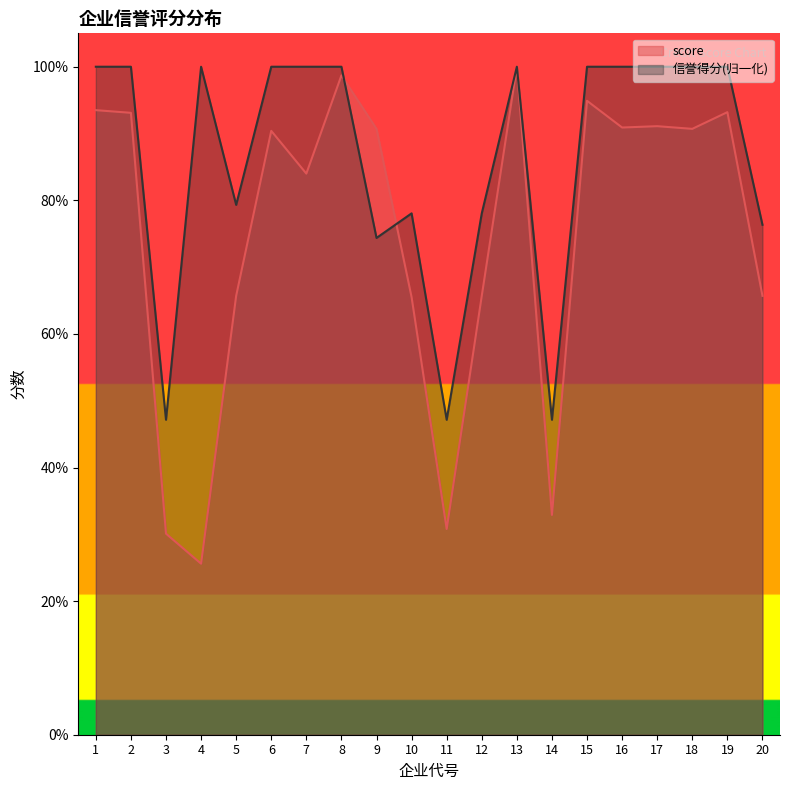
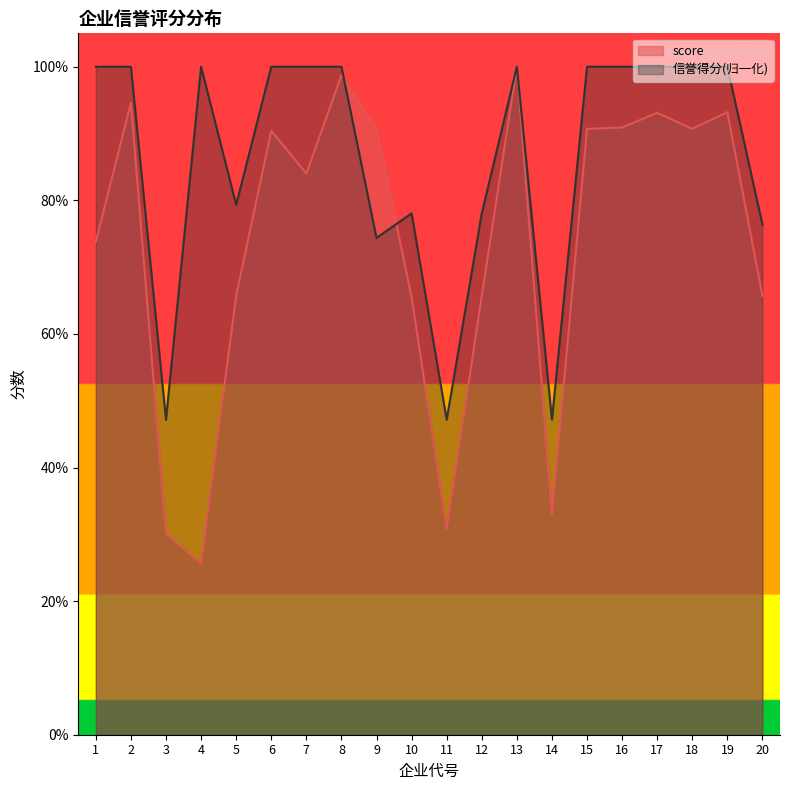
  {
    "score": {
-     "1": "94%",
-     "2": "93%",
+     "1": "74%",
+     "2": "95%",
      "3": "30%",
      "4": "26%",
      "5": "66%",
      "6": "90%",
      "7": "84%",
      "8": "99%",
      "9": "91%",
      "10": "66%",
      "11": "31%",
      "12": "66%",
      "14": "33%",
-     "15": "95%",
+     "15": "91%",
      "16": "91%",
-     "17": "91%",
+     "17": "93%",
      "18": "91%",
      "19": "93%",
      "20": "66%"
    },
    "信誉得分(归一化)": {
      "1": "100%",
      "2": "100%",
      "3": "47%",
      "4": "100%",
      "5": "79%",
      "6": "100%",
      "7": "100%",
      "8": "100%",
      "9": "74%",
      "10": "78%",
      "11": "47%",
      "12": "78%",
      "14": "47%",
      "15": "100%",
      "16": "100%",
      "20": "76%"
    }
  }
